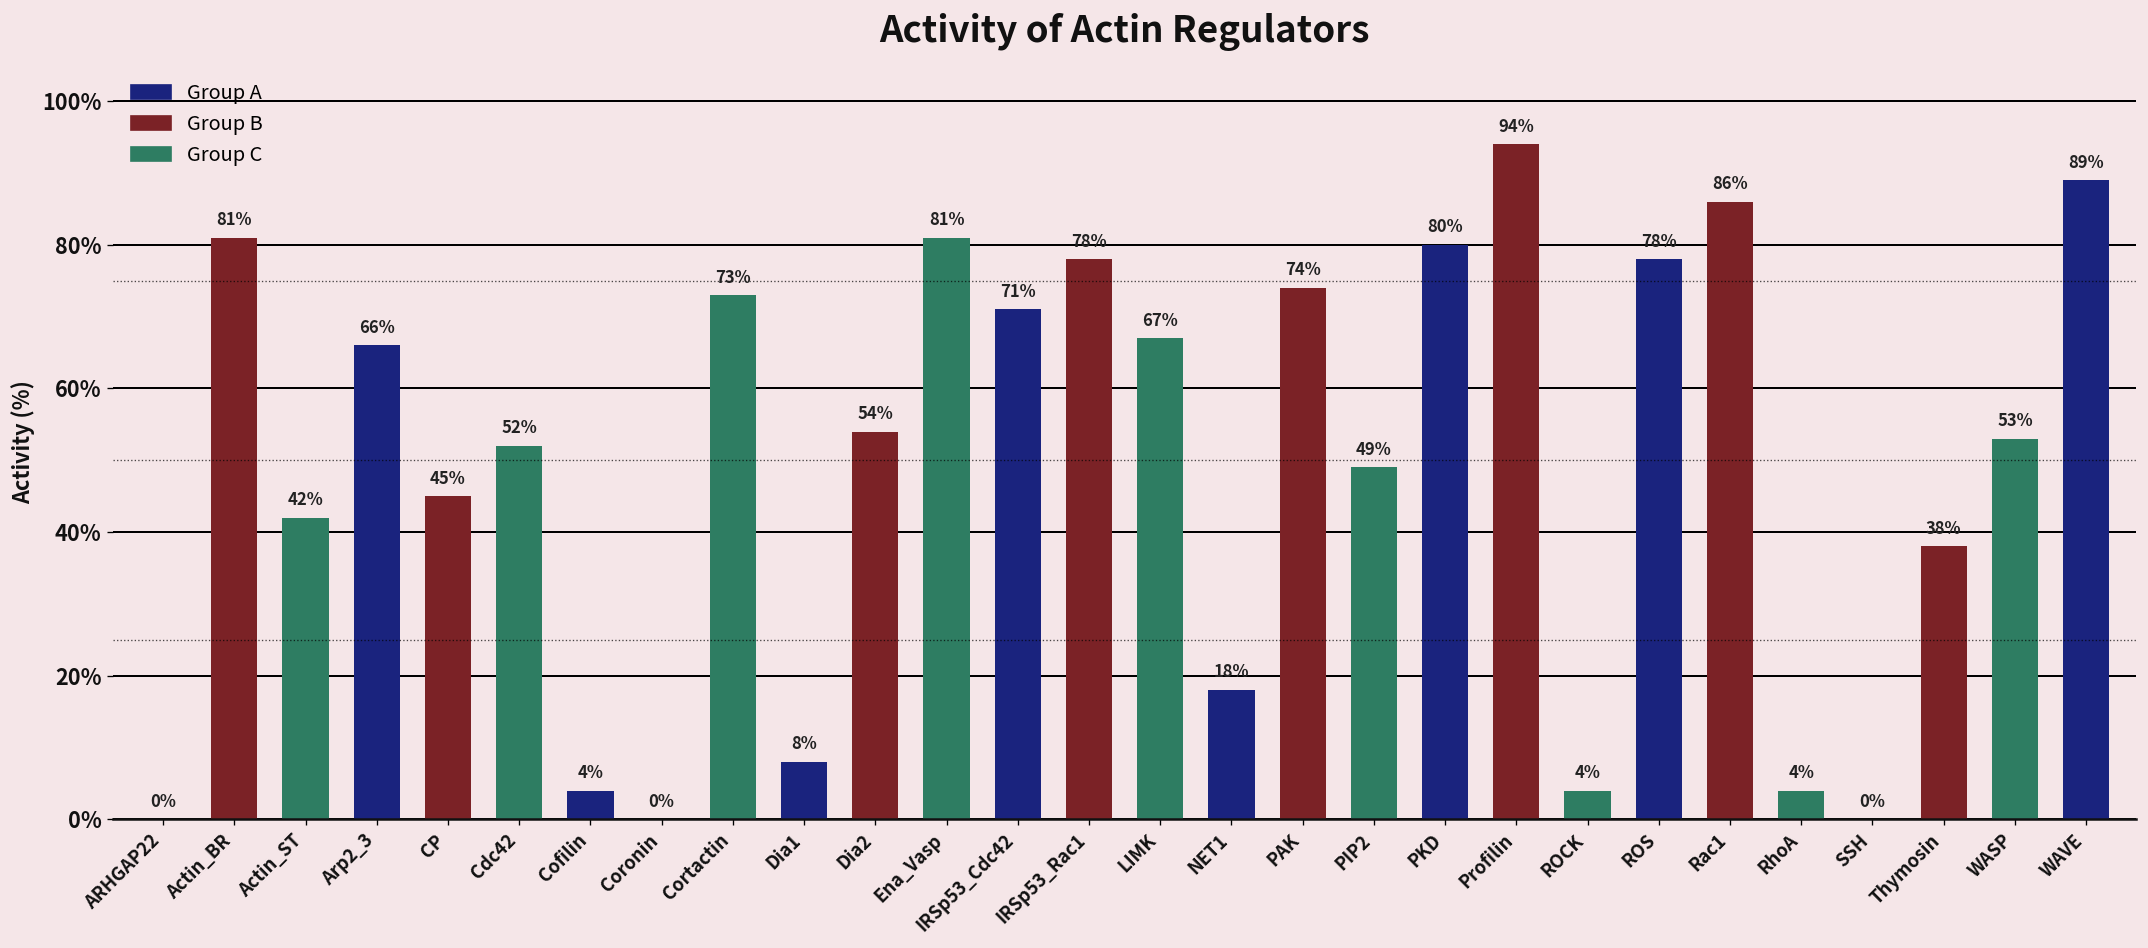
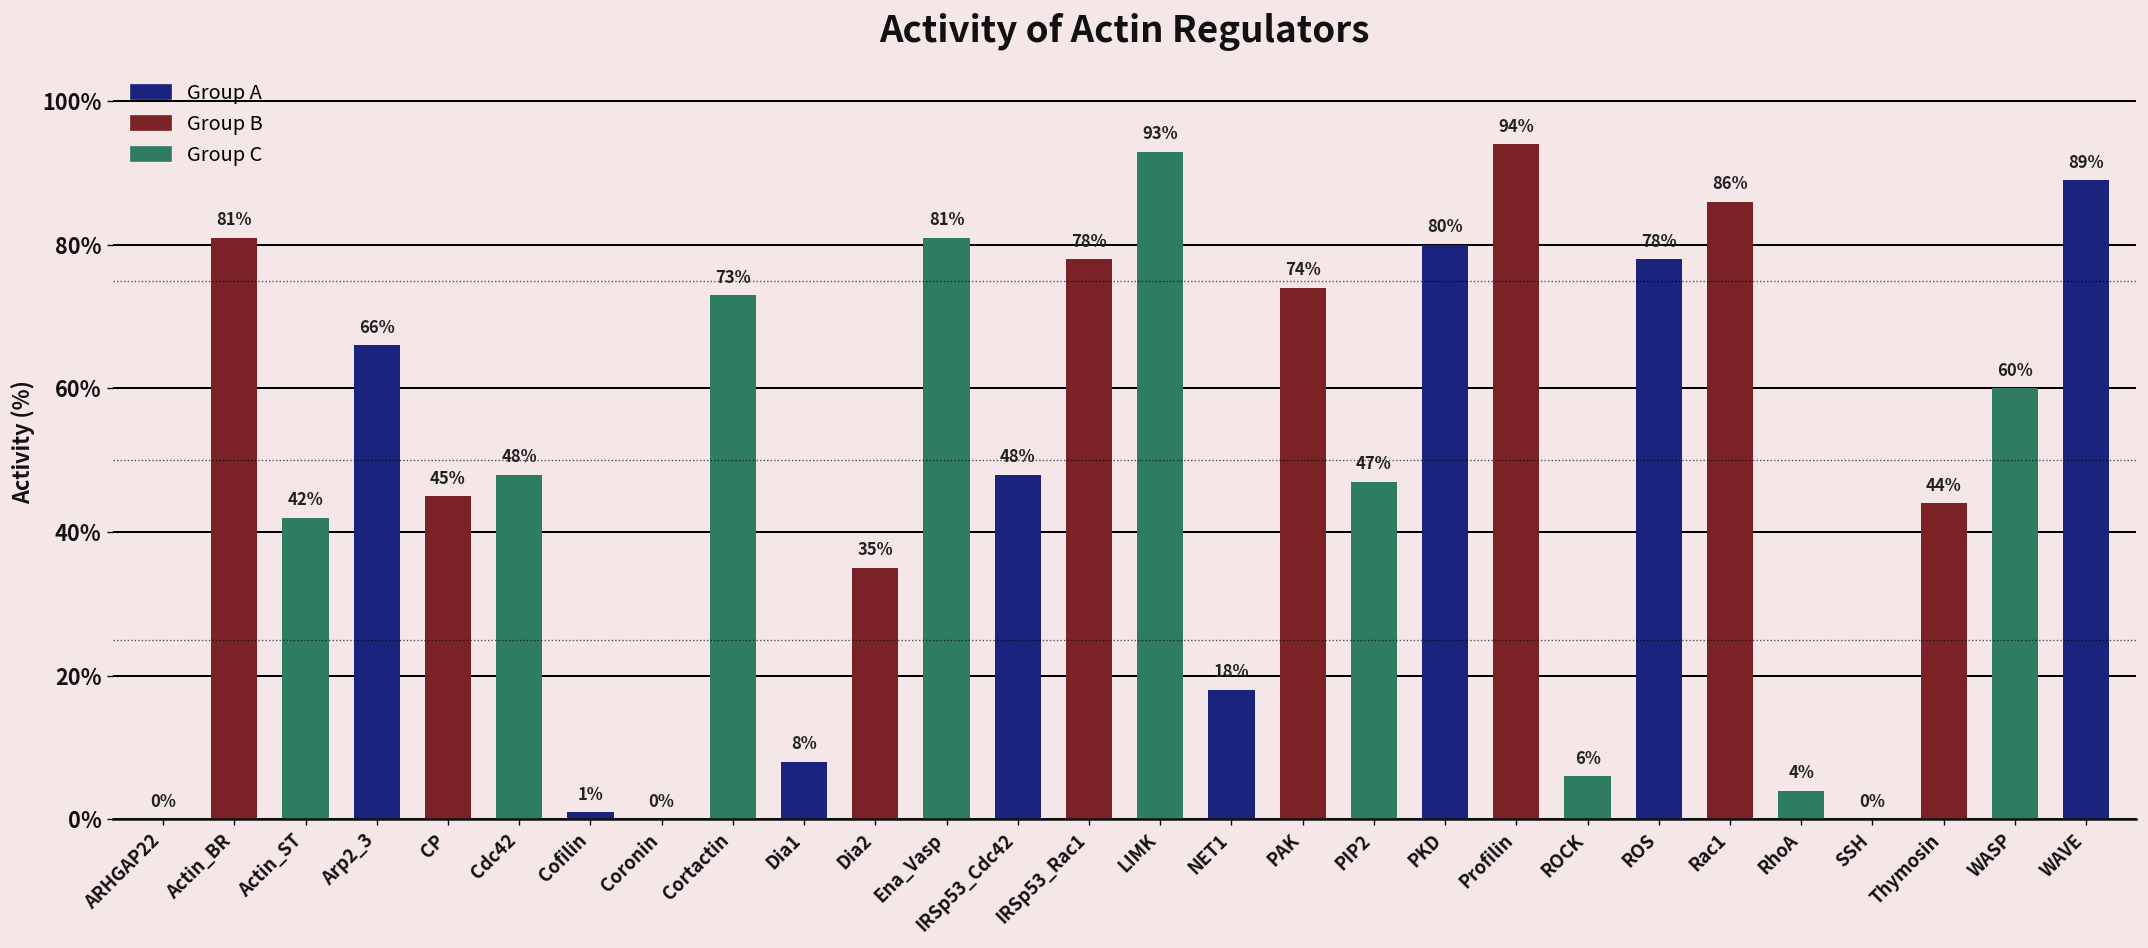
  {
    "ARHGAP22": "0%",
    "Actin_BR": "81%",
    "Actin_ST": "42%",
    "Arp2_3": "66%",
    "CP": "45%",
-   "Cdc42": "52%",
-   "Cofilin": "4%",
+   "Cdc42": "48%",
+   "Cofilin": "1%",
    "Coronin": "0%",
    "Cortactin": "73%",
    "Dia1": "8%",
-   "Dia2": "54%",
+   "Dia2": "35%",
    "Ena_Vasp": "81%",
-   "IRSp53_Cdc42": "71%",
+   "IRSp53_Cdc42": "48%",
    "IRSp53_Rac1": "78%",
-   "LIMK": "67%",
+   "LIMK": "93%",
    "NET1": "18%",
    "PAK": "74%",
-   "PIP2": "49%",
+   "PIP2": "47%",
    "PKD": "80%",
    "Profilin": "94%",
-   "ROCK": "4%",
+   "ROCK": "6%",
    "ROS": "78%",
    "Rac1": "86%",
    "RhoA": "4%",
    "SSH": "0%",
-   "Thymosin": "38%",
-   "WASP": "53%",
+   "Thymosin": "44%",
+   "WASP": "60%",
    "WAVE": "89%"
  }
